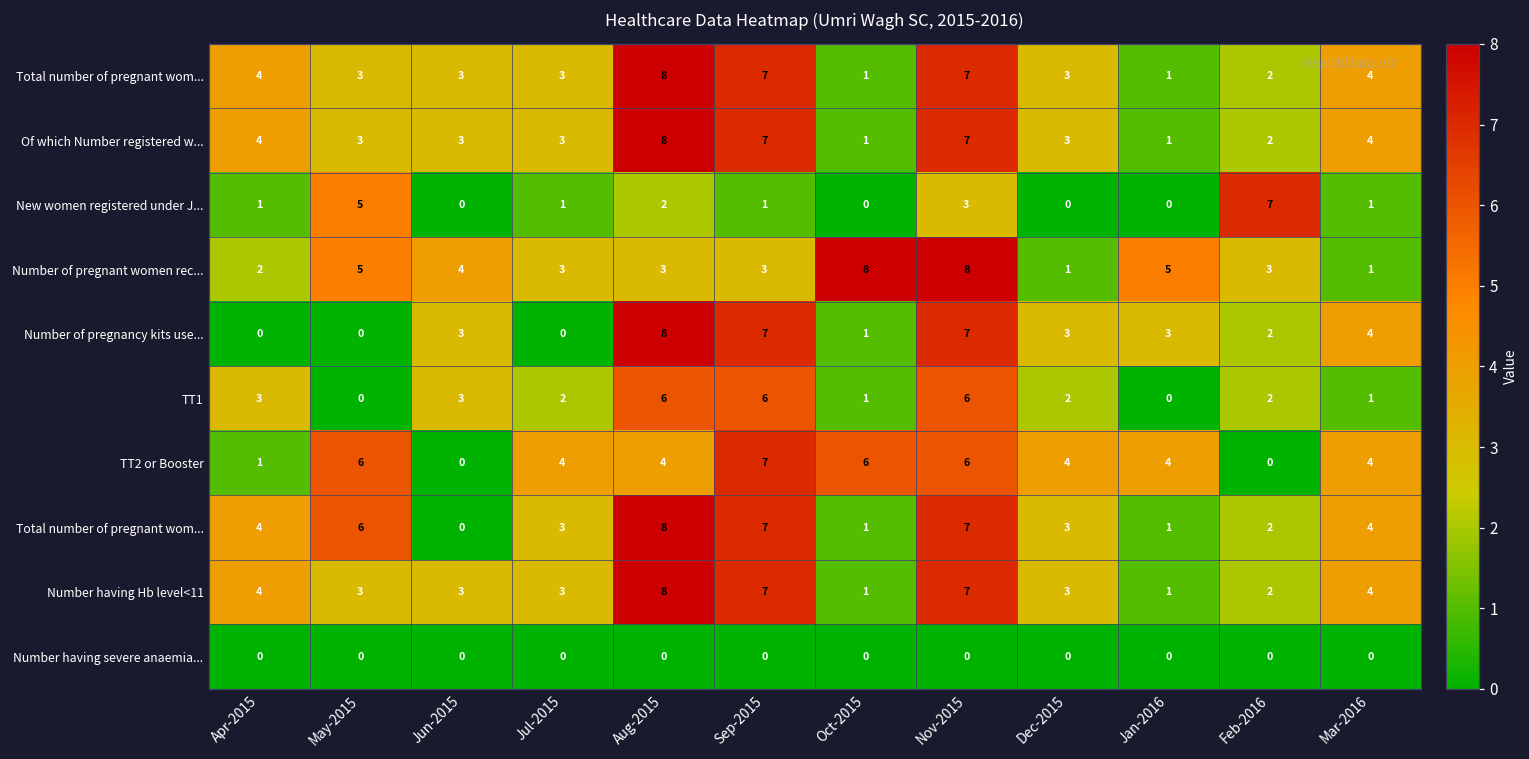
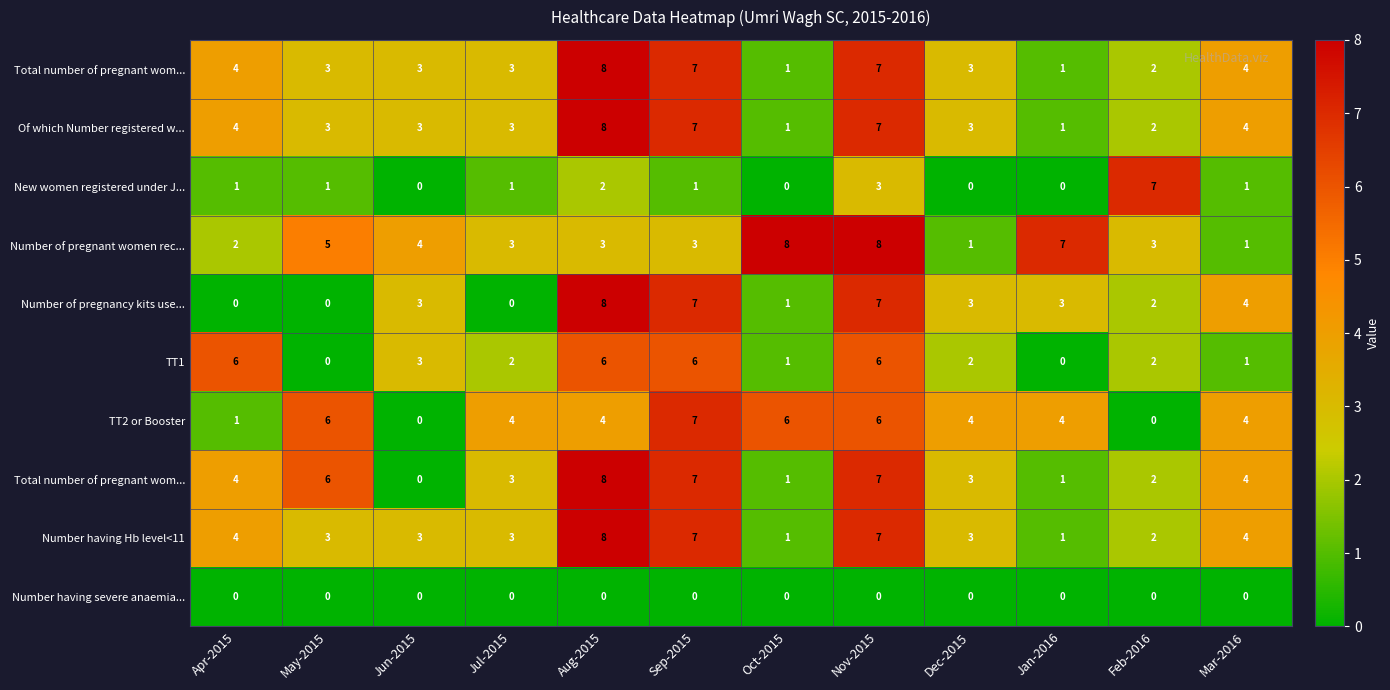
  {
    "Of which Number registered w...": {
      "Apr-2015": 4,
      "May-2015": 3,
      "Jun-2015": 3,
      "Jul-2015": 3,
      "Aug-2015": 8,
      "Sep-2015": 7,
      "Oct-2015": 1,
      "Nov-2015": 7,
      "Dec-2015": 3,
      "Jan-2016": 1,
      "Feb-2016": 2,
      "Mar-2016": 4
    },
    "New women registered under J...": {
      "Apr-2015": 1,
-     "May-2015": 5,
+     "May-2015": 1,
      "Jun-2015": 0,
      "Jul-2015": 1,
      "Aug-2015": 2,
      "Sep-2015": 1,
      "Oct-2015": 0,
      "Nov-2015": 3,
      "Dec-2015": 0,
      "Jan-2016": 0,
      "Feb-2016": 7,
      "Mar-2016": 1
    },
    "Number of pregnant women rec...": {
      "Apr-2015": 2,
      "May-2015": 5,
      "Jun-2015": 4,
      "Jul-2015": 3,
      "Aug-2015": 3,
      "Sep-2015": 3,
      "Oct-2015": 8,
      "Nov-2015": 8,
      "Dec-2015": 1,
-     "Jan-2016": 5,
+     "Jan-2016": 7,
      "Feb-2016": 3,
      "Mar-2016": 1
    },
    "Number of pregnancy kits use...": {
      "Apr-2015": 0,
      "May-2015": 0,
      "Jun-2015": 3,
      "Jul-2015": 0,
      "Aug-2015": 8,
      "Sep-2015": 7,
      "Oct-2015": 1,
      "Nov-2015": 7,
      "Dec-2015": 3,
      "Jan-2016": 3,
      "Feb-2016": 2,
      "Mar-2016": 4
    },
    "TT1": {
-     "Apr-2015": 3,
+     "Apr-2015": 6,
      "May-2015": 0,
      "Jun-2015": 3,
      "Jul-2015": 2,
      "Aug-2015": 6,
      "Sep-2015": 6,
      "Oct-2015": 1,
      "Nov-2015": 6,
      "Dec-2015": 2,
      "Jan-2016": 0,
      "Feb-2016": 2,
      "Mar-2016": 1
    },
    "TT2 or Booster": {
      "Apr-2015": 1,
      "May-2015": 6,
      "Jun-2015": 0,
      "Jul-2015": 4,
      "Aug-2015": 4,
      "Sep-2015": 7,
      "Oct-2015": 6,
      "Nov-2015": 6,
      "Dec-2015": 4,
      "Jan-2016": 4,
      "Feb-2016": 0,
      "Mar-2016": 4
    },
    "Number having Hb level<11": {
      "Apr-2015": 4,
      "May-2015": 3,
      "Jun-2015": 3,
      "Jul-2015": 3,
      "Aug-2015": 8,
      "Sep-2015": 7,
      "Oct-2015": 1,
      "Nov-2015": 7,
      "Dec-2015": 3,
      "Jan-2016": 1,
      "Feb-2016": 2,
      "Mar-2016": 4
    },
    "Number having severe anaemia...": {
      "Apr-2015": 0,
      "May-2015": 0,
      "Jun-2015": 0,
      "Jul-2015": 0,
      "Aug-2015": 0,
      "Sep-2015": 0,
      "Oct-2015": 0,
      "Nov-2015": 0,
      "Dec-2015": 0,
      "Jan-2016": 0,
      "Feb-2016": 0,
      "Mar-2016": 0
    }
  }
